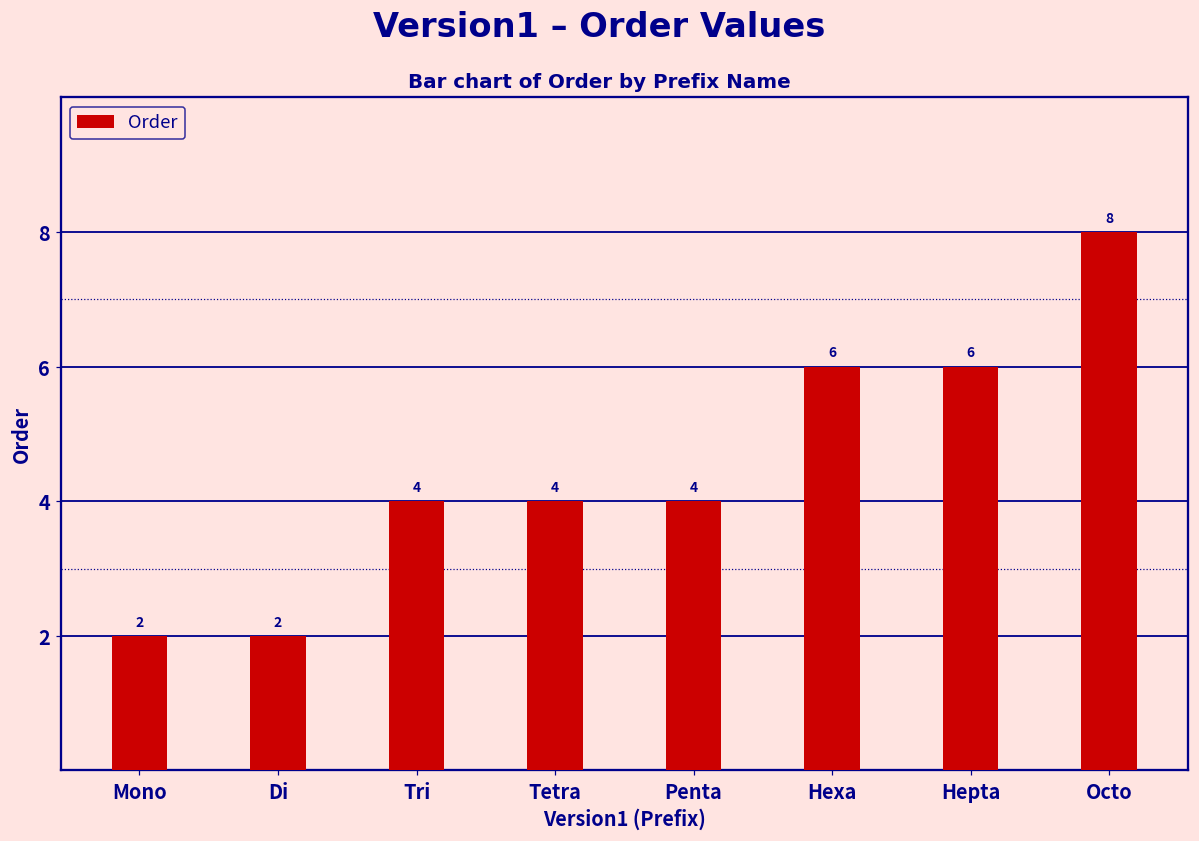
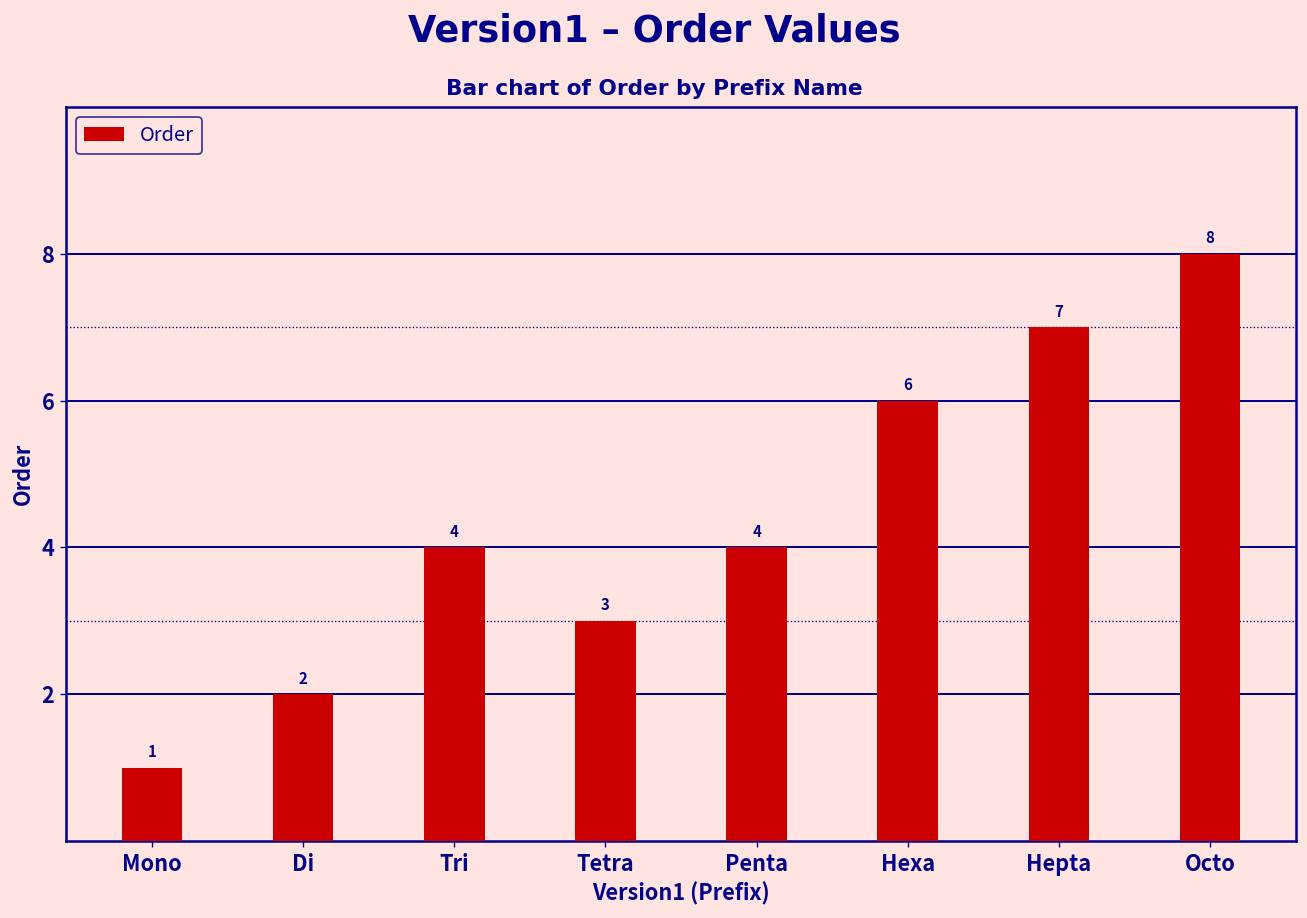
  {
-   "Mono": 2,
+   "Mono": 1,
    "Di": 2,
    "Tri": 4,
-   "Tetra": 4,
+   "Tetra": 3,
    "Penta": 4,
    "Hexa": 6,
-   "Hepta": 6,
+   "Hepta": 7,
    "Octo": 8
  }
